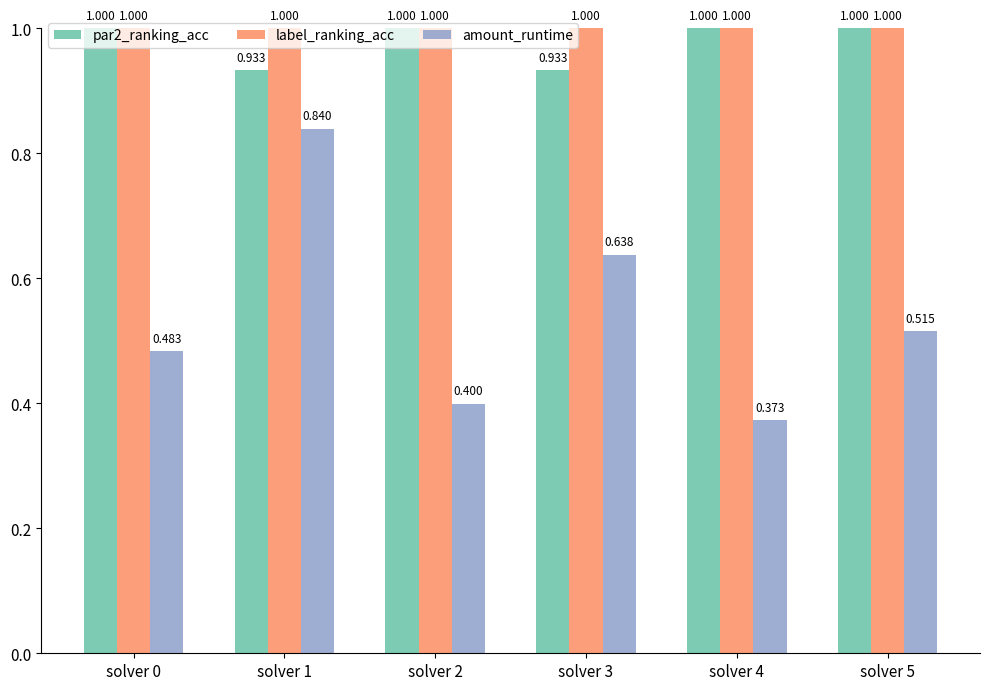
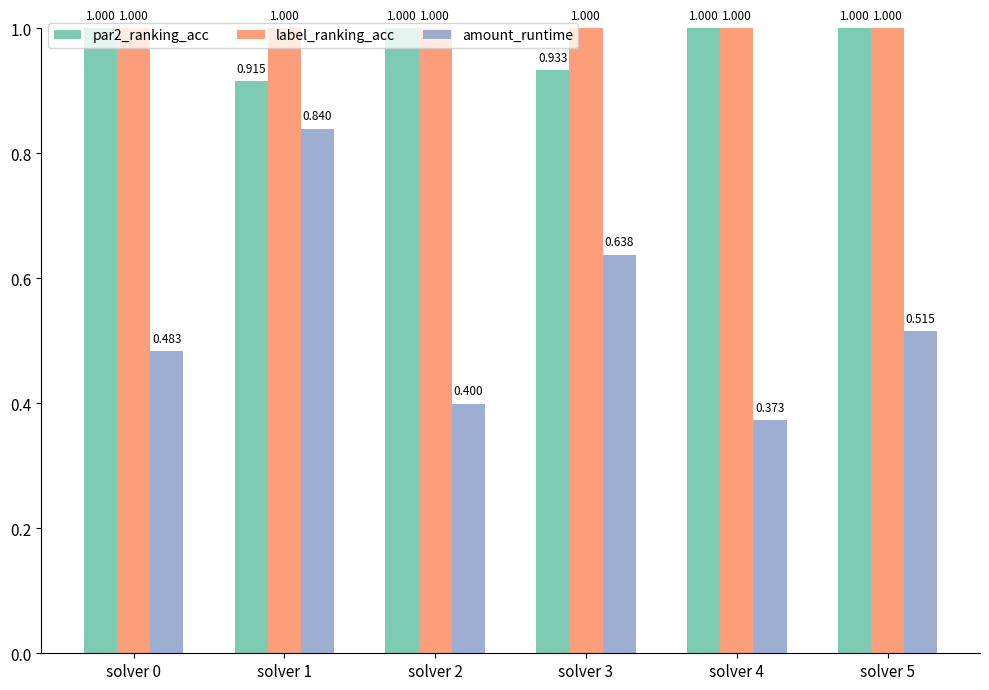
  {
    "par2_ranking_acc": {
-     "solver 1": 0.933,
+     "solver 1": 0.915,
      "solver 3": 0.933,
      "solver 4": 1.000,
      "solver 5": 1.000
    },
    "label_ranking_acc": {
      "solver 3": 1.000,
      "solver 4": 1.000,
      "solver 5": 1.000
    },
    "amount_runtime": {
      "solver 0": 0.483,
      "solver 1": 0.840,
      "solver 2": 0.400,
      "solver 3": 0.638,
      "solver 4": 0.373,
      "solver 5": 0.515
    }
  }
